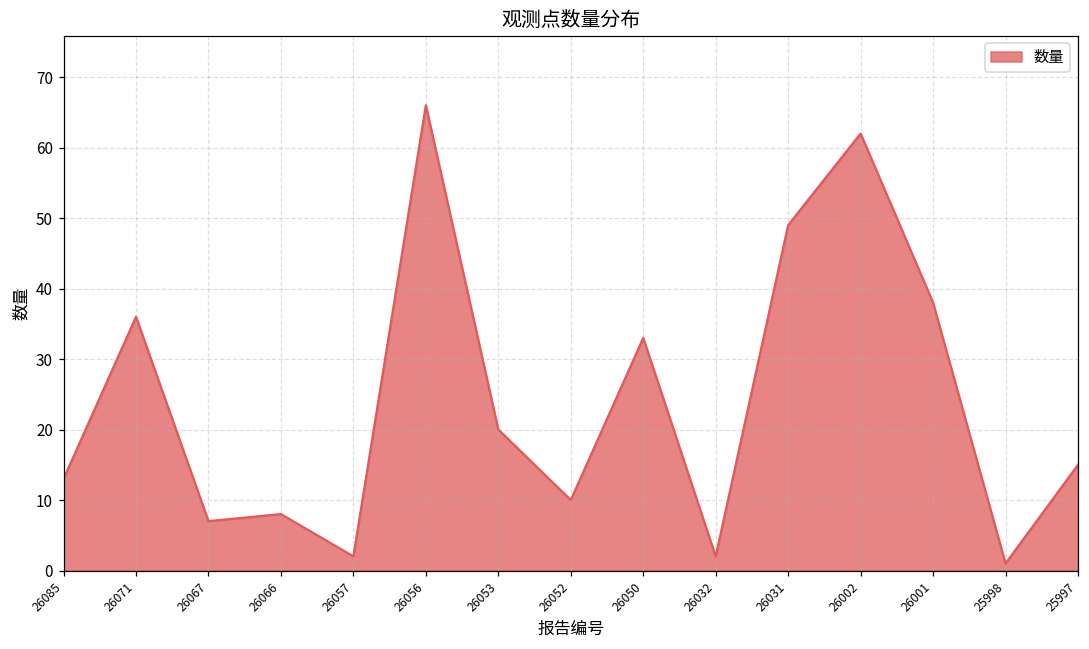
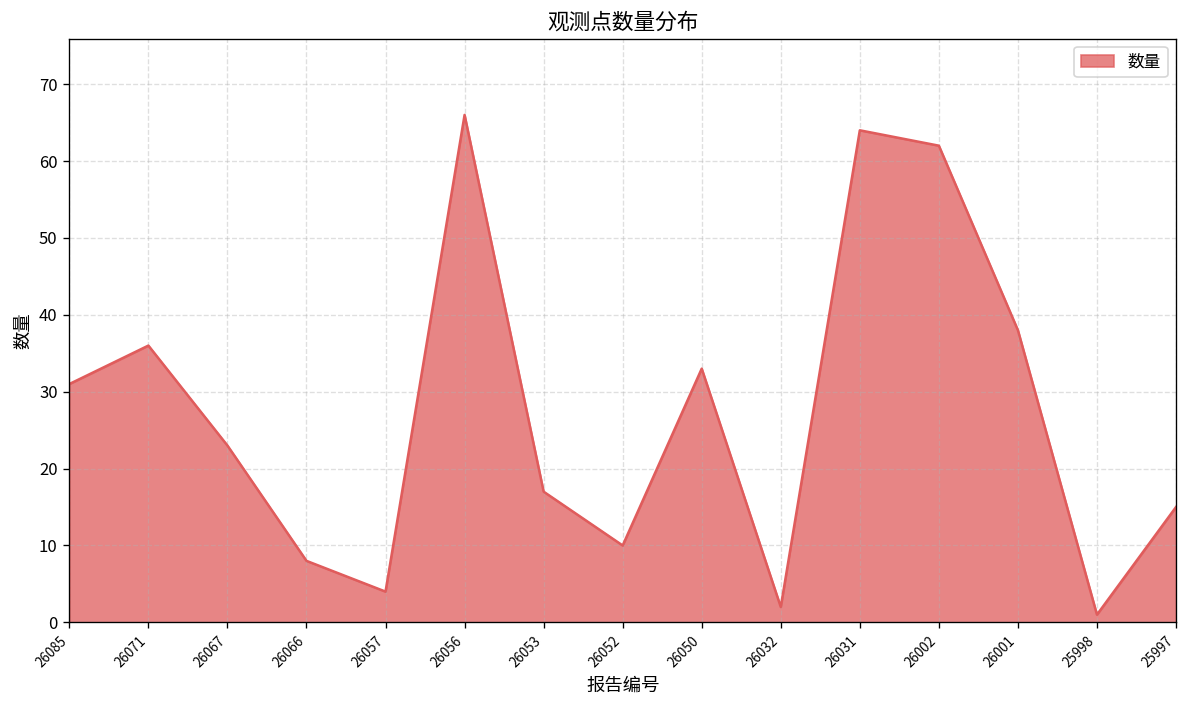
  {
-   "26085": 13,
+   "26085": 31,
    "26071": 36,
-   "26067": 7,
+   "26067": 23,
    "26066": 8,
-   "26057": 2,
+   "26057": 4,
    "26056": 66,
-   "26053": 20,
+   "26053": 17,
    "26052": 10,
    "26050": 33,
    "26032": 2,
-   "26031": 49,
+   "26031": 64,
    "26002": 62,
    "26001": 38,
    "25998": 1,
    "25997": 15
  }
